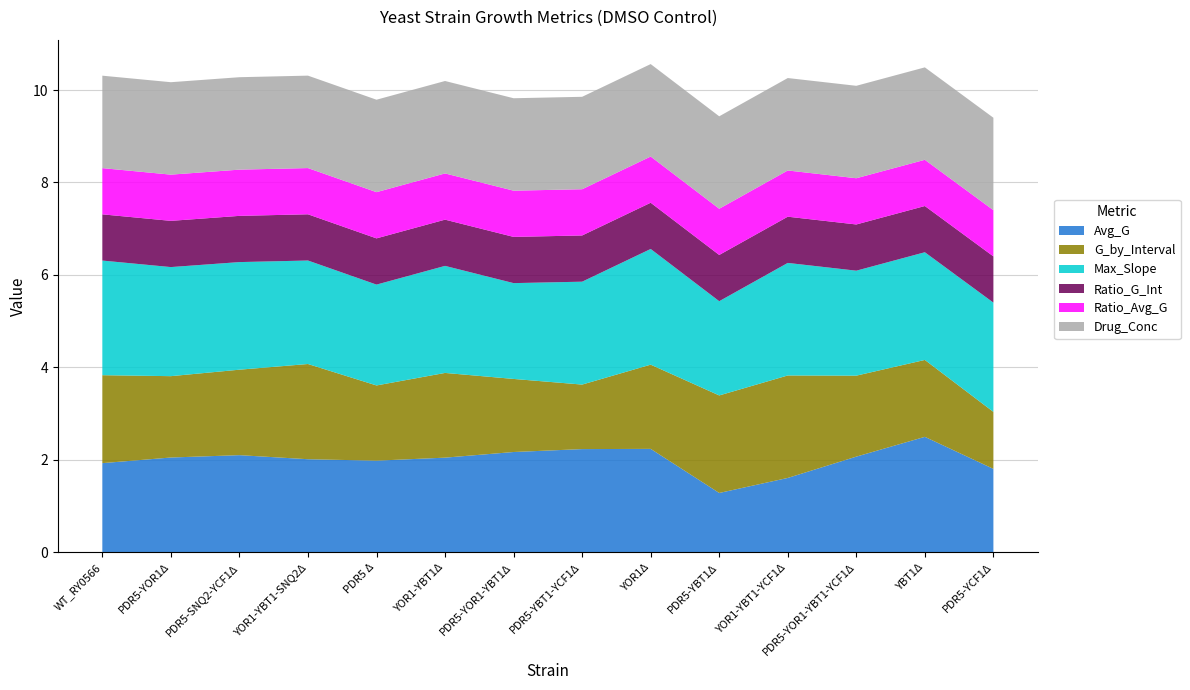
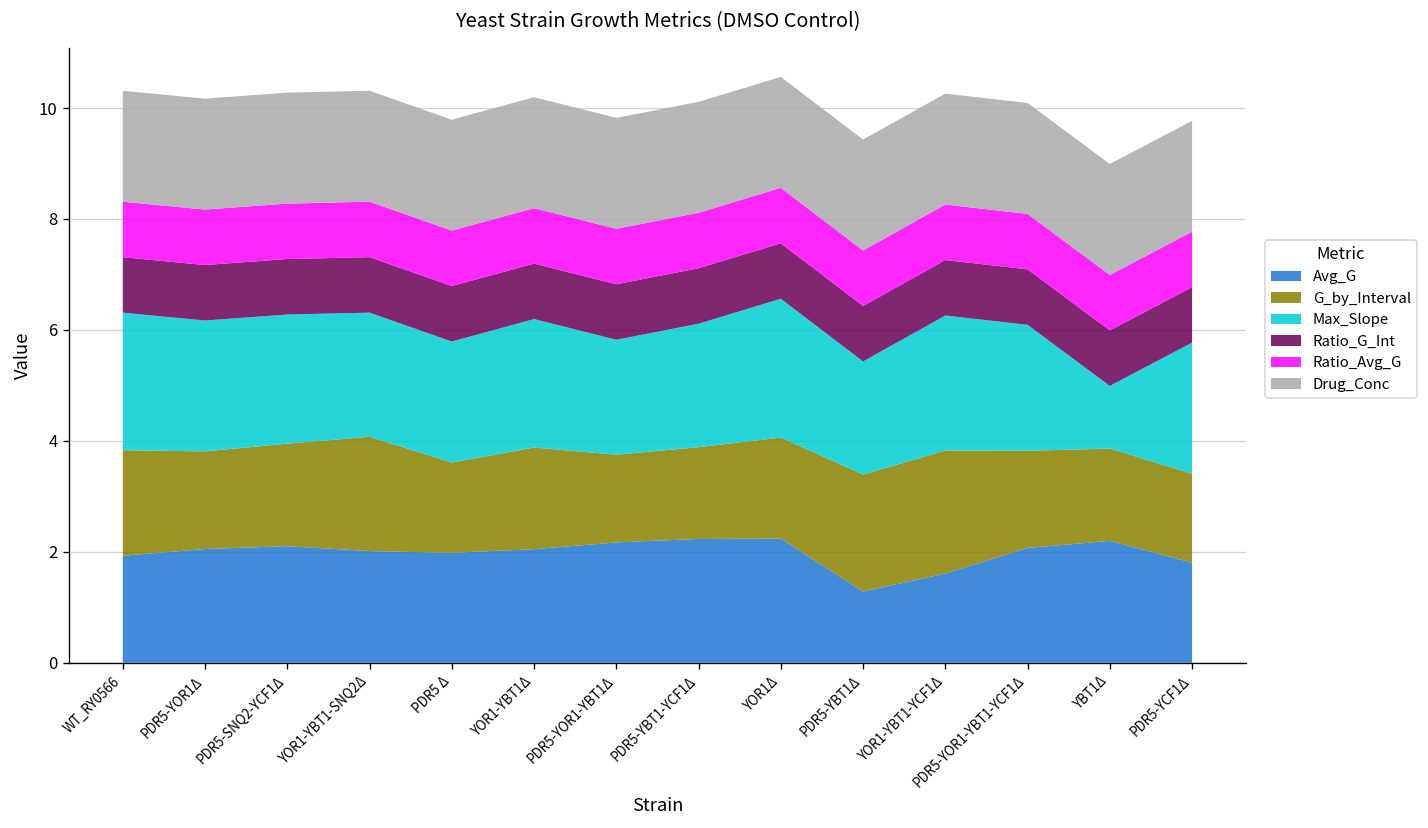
  {
    "Avg_G": {
      "WT_RY0566": 1.9,
      "PDR5-YOR1Δ": 2.1,
      "PDR5-SNQ2-YCF1Δ": 2.1,
      "YOR1-YBT1-SNQ2Δ": 2.0,
      "PDR5 Δ": 2.0,
      "YOR1-YBT1Δ": 2.0,
      "PDR5-YOR1-YBT1Δ": 2.2,
      "PDR5-YBT1-YCF1Δ": 2.2,
      "YOR1Δ": 2.2,
      "PDR5-YBT1Δ": 1.3,
      "YOR1-YBT1-YCF1Δ": 1.6,
      "PDR5-YOR1-YBT1-YCF1Δ": 2.1,
-     "YBT1Δ": 2.5,
+     "YBT1Δ": 2.2,
      "PDR5-YCF1Δ": 1.8
    },
    "G_by_Interval": {
      "WT_RY0566": 1.9,
      "PDR5-YOR1Δ": 1.8,
      "PDR5-SNQ2-YCF1Δ": 1.8,
      "YOR1-YBT1-SNQ2Δ": 2.1,
      "PDR5 Δ": 1.6,
      "YOR1-YBT1Δ": 1.8,
      "PDR5-YOR1-YBT1Δ": 1.6,
-     "PDR5-YBT1-YCF1Δ": 1.4,
+     "PDR5-YBT1-YCF1Δ": 1.7,
      "YOR1Δ": 1.8,
      "PDR5-YBT1Δ": 2.1,
      "YOR1-YBT1-YCF1Δ": 2.2,
      "PDR5-YOR1-YBT1-YCF1Δ": 1.8,
      "YBT1Δ": 1.7,
-     "PDR5-YCF1Δ": 1.2
+     "PDR5-YCF1Δ": 1.6
    },
    "Max_Slope": {
      "WT_RY0566": 2.5,
      "PDR5-YOR1Δ": 2.4,
      "PDR5-SNQ2-YCF1Δ": 2.3,
      "YOR1-YBT1-SNQ2Δ": 2.2,
      "PDR5 Δ": 2.2,
      "YOR1-YBT1Δ": 2.3,
      "PDR5-YOR1-YBT1Δ": 2.1,
      "PDR5-YBT1-YCF1Δ": 2.2,
      "YOR1Δ": 2.5,
      "PDR5-YBT1Δ": 2.0,
      "YOR1-YBT1-YCF1Δ": 2.4,
      "PDR5-YOR1-YBT1-YCF1Δ": 2.3,
-     "YBT1Δ": 2.3,
+     "YBT1Δ": 1.1,
      "PDR5-YCF1Δ": 2.4
    },
    "Ratio_G_Int": {
      "WT_RY0566": 1.0,
      "PDR5-YOR1Δ": 1.0,
      "PDR5-SNQ2-YCF1Δ": 1.0,
      "YOR1-YBT1-SNQ2Δ": 1.0,
      "PDR5 Δ": 1.0,
      "YOR1-YBT1Δ": 1.0,
      "PDR5-YOR1-YBT1Δ": 1.0,
      "PDR5-YBT1-YCF1Δ": 1.0,
      "YOR1Δ": 1.0,
      "PDR5-YBT1Δ": 1.0,
      "YOR1-YBT1-YCF1Δ": 1.0,
      "PDR5-YOR1-YBT1-YCF1Δ": 1.0,
      "YBT1Δ": 1.0,
      "PDR5-YCF1Δ": 1.0
    },
    "Ratio_Avg_G": {
      "WT_RY0566": 1.0,
      "PDR5-YOR1Δ": 1.0,
      "PDR5-SNQ2-YCF1Δ": 1.0,
      "YOR1-YBT1-SNQ2Δ": 1.0,
      "PDR5 Δ": 1.0,
      "YOR1-YBT1Δ": 1.0,
      "PDR5-YOR1-YBT1Δ": 1.0,
      "PDR5-YBT1-YCF1Δ": 1.0,
      "YOR1Δ": 1.0,
      "PDR5-YBT1Δ": 1.0,
      "YOR1-YBT1-YCF1Δ": 1.0,
      "PDR5-YOR1-YBT1-YCF1Δ": 1.0,
      "YBT1Δ": 1.0,
      "PDR5-YCF1Δ": 1.0
    },
    "Drug_Conc": {
      "WT_RY0566": 2.0,
      "PDR5-YOR1Δ": 2.0,
      "PDR5-SNQ2-YCF1Δ": 2.0,
      "YOR1-YBT1-SNQ2Δ": 2.0,
      "PDR5 Δ": 2.0,
      "YOR1-YBT1Δ": 2.0,
      "PDR5-YOR1-YBT1Δ": 2.0,
      "PDR5-YBT1-YCF1Δ": 2.0,
      "YOR1Δ": 2.0,
      "PDR5-YBT1Δ": 2.0,
      "YOR1-YBT1-YCF1Δ": 2.0,
      "PDR5-YOR1-YBT1-YCF1Δ": 2.0,
      "YBT1Δ": 2.0,
      "PDR5-YCF1Δ": 2.0
    }
  }
